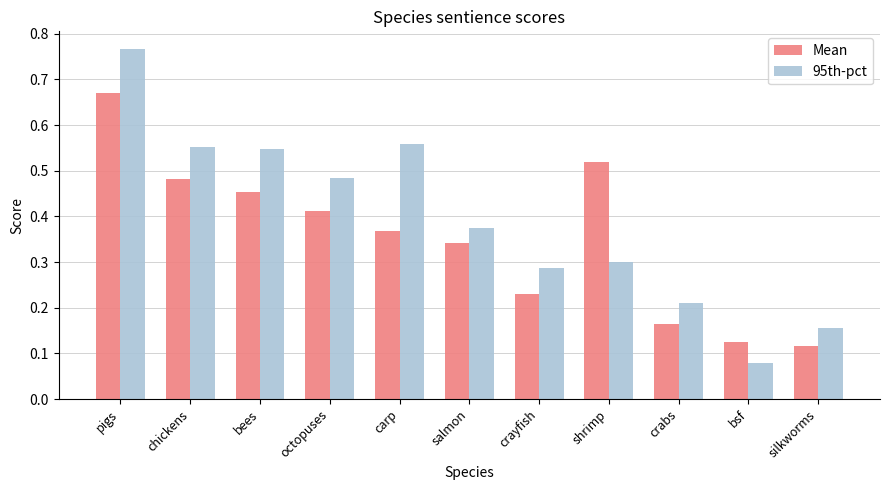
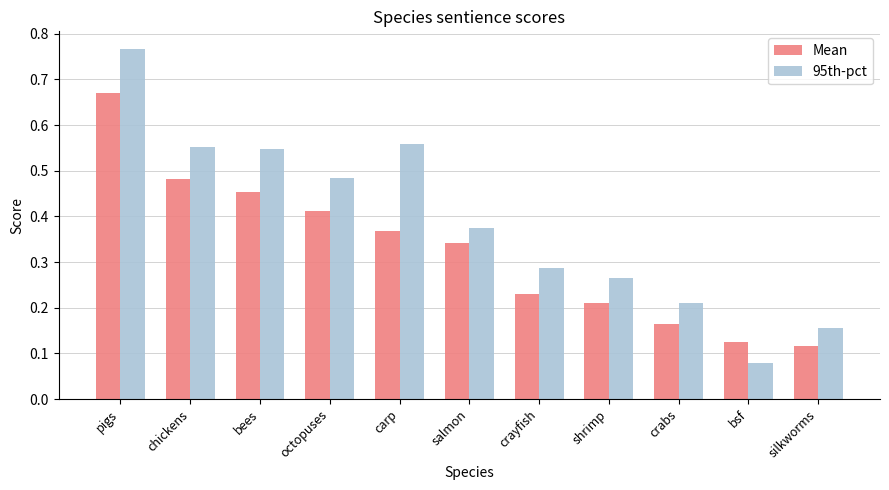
  {
    "Mean": {
      "pigs": 0.67,
      "chickens": 0.48,
      "bees": 0.45,
      "octopuses": 0.41,
      "carp": 0.37,
      "salmon": 0.34,
      "crayfish": 0.23,
-     "shrimp": 0.52,
+     "shrimp": 0.21,
      "crabs": 0.17,
      "bsf": 0.13,
      "silkworms": 0.12
    },
    "95th-pct": {
      "pigs": 0.77,
      "chickens": 0.55,
      "bees": 0.55,
      "octopuses": 0.48,
      "carp": 0.56,
      "salmon": 0.38,
      "crayfish": 0.29,
-     "shrimp": 0.30,
+     "shrimp": 0.27,
      "crabs": 0.21,
      "bsf": 0.08,
      "silkworms": 0.16
    }
  }
